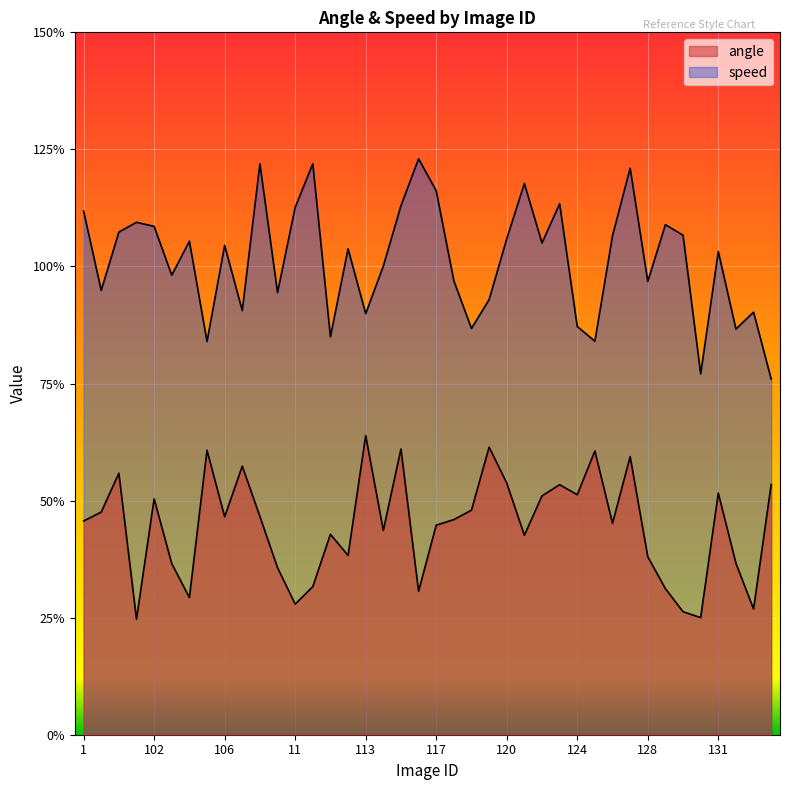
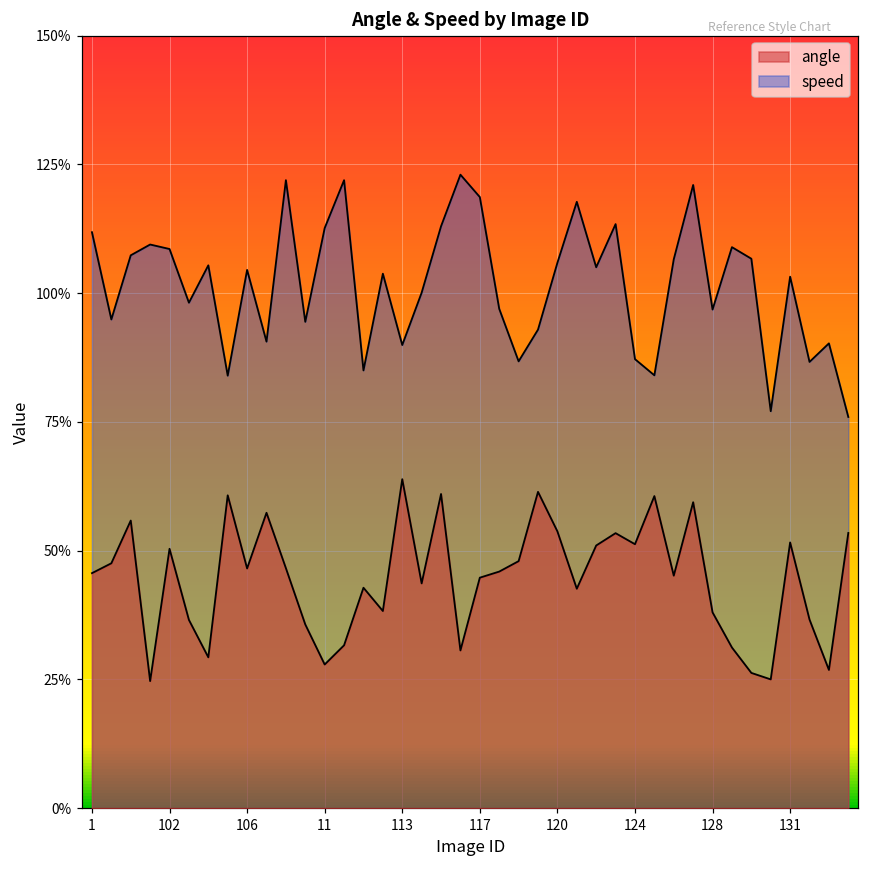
  {
    "angle": {
      "102": "50%",
      "106": "47%",
      "113": "64%",
      "117": "45%",
      "120": "54%",
      "124": "51%",
      "128": "38%",
      "131": "52%"
    },
    "speed": {
      "102": "109%",
      "106": "105%",
      "113": "90%",
-     "117": "116%",
+     "117": "119%",
      "120": "106%",
      "124": "87%",
      "128": "97%",
      "131": "103%"
    }
  }
